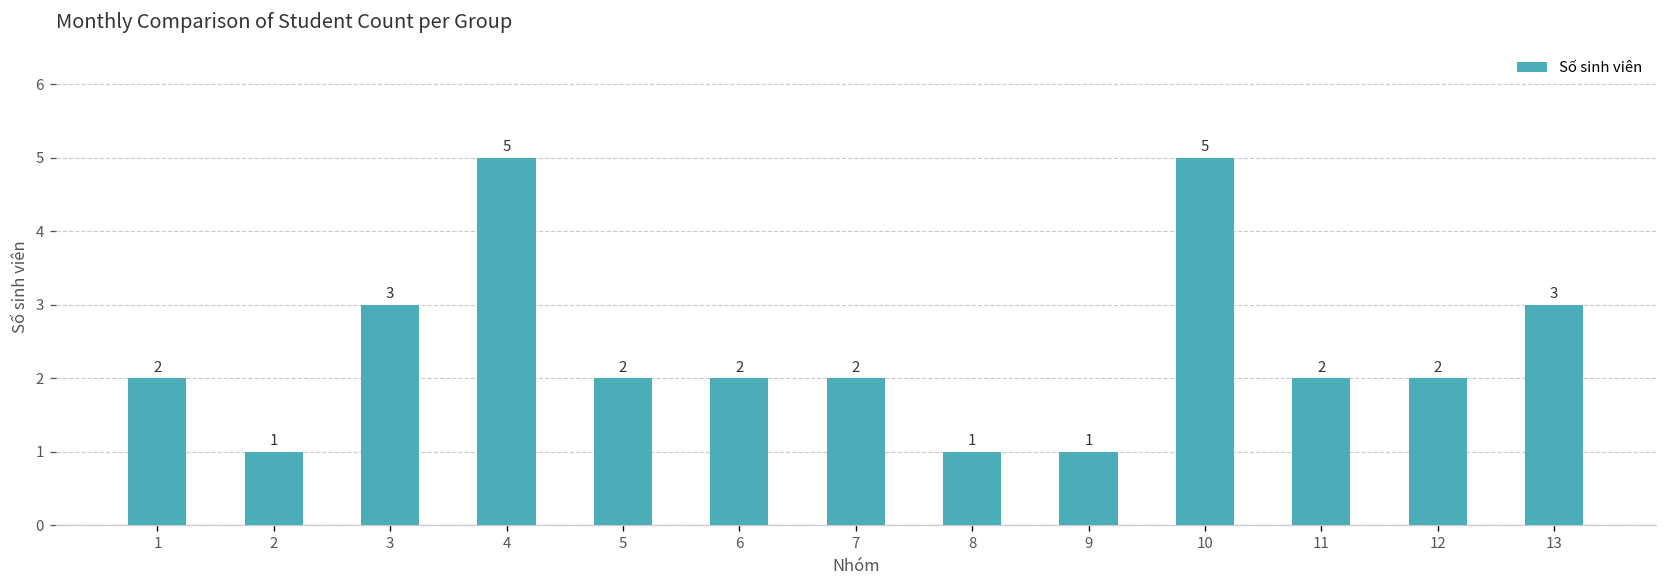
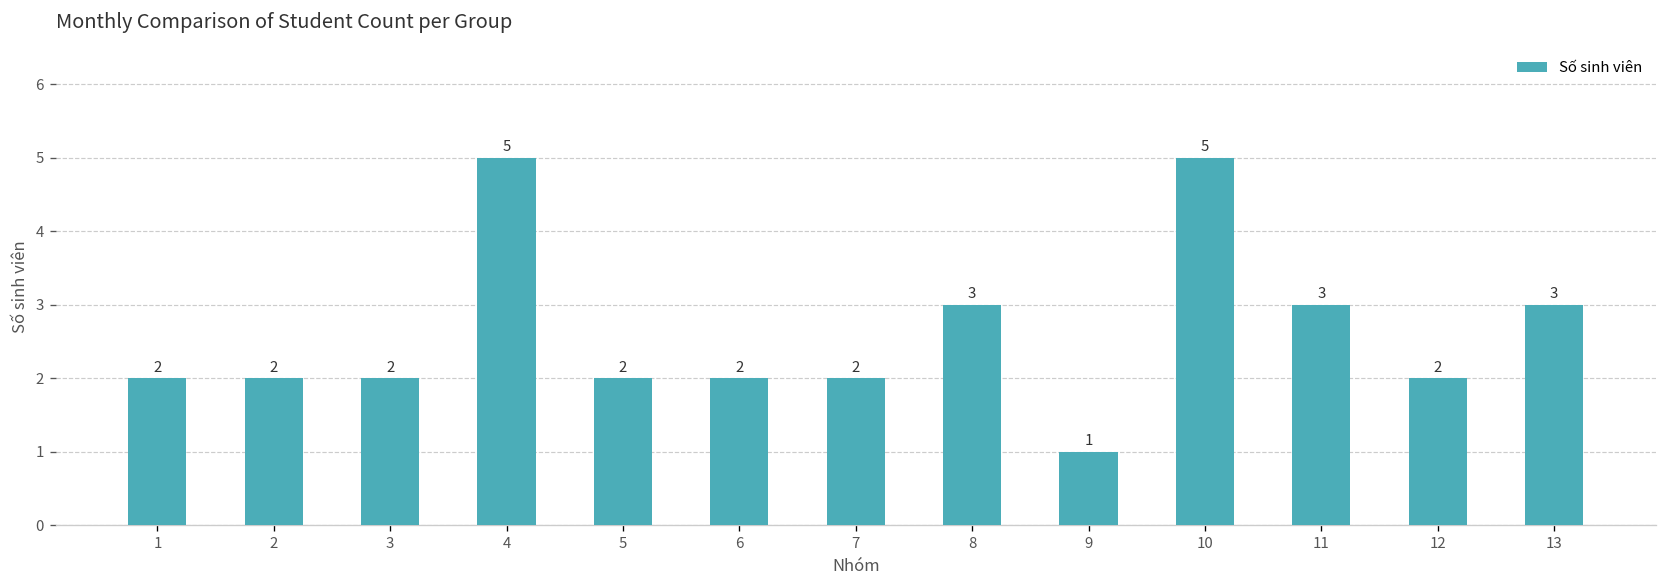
  {
    "1": 2,
-   "2": 1,
-   "3": 3,
+   "2": 2,
+   "3": 2,
    "4": 5,
    "5": 2,
    "6": 2,
    "7": 2,
-   "8": 1,
+   "8": 3,
    "9": 1,
    "10": 5,
-   "11": 2,
+   "11": 3,
    "12": 2,
    "13": 3
  }
